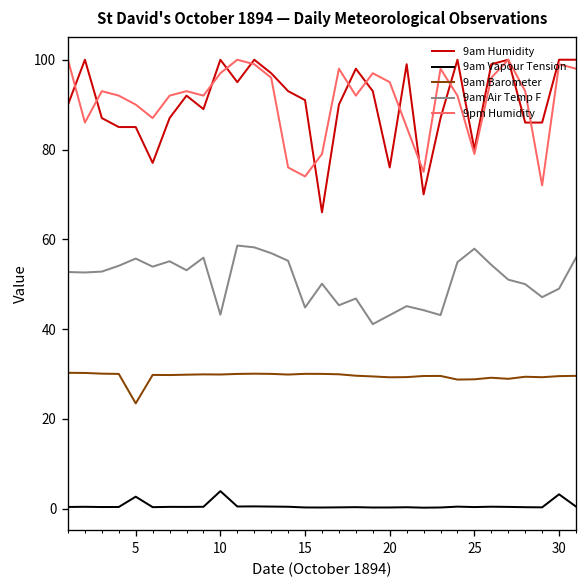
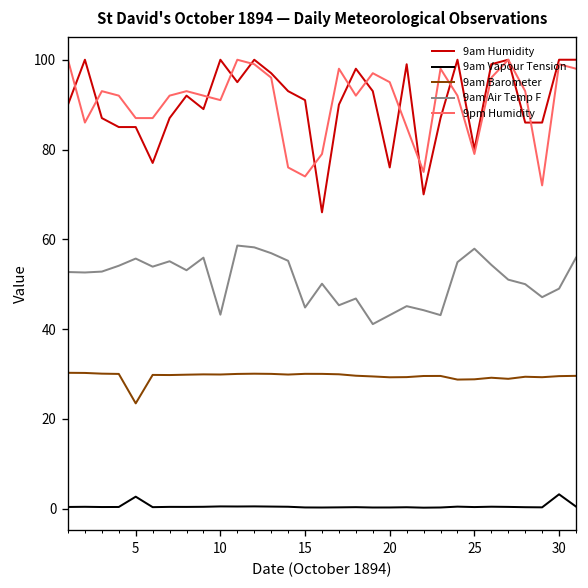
  {
    "9am Humidity": {
      "5": 85,
      "10": 100,
      "15": 91,
      "20": 76,
      "25": 80,
      "30": 100
    },
    "9am Vapour Tension": {
      "5": 3,
-     "10": 4,
+     "10": 0,
      "15": 0,
      "20": 0,
      "25": 0,
      "30": 3
    },
    "9am Barometer": {
      "5": 23,
      "10": 30,
      "15": 30,
      "20": 29,
      "25": 29,
      "30": 30
    },
    "9am Air Temp F": {
      "5": 56,
      "10": 43,
      "15": 45,
      "20": 43,
      "25": 58,
      "30": 49
    },
    "9pm Humidity": {
-     "5": 90,
-     "10": 97,
+     "5": 87,
+     "10": 91,
      "15": 74,
      "20": 95,
      "25": 79,
      "30": 99
    }
  }
